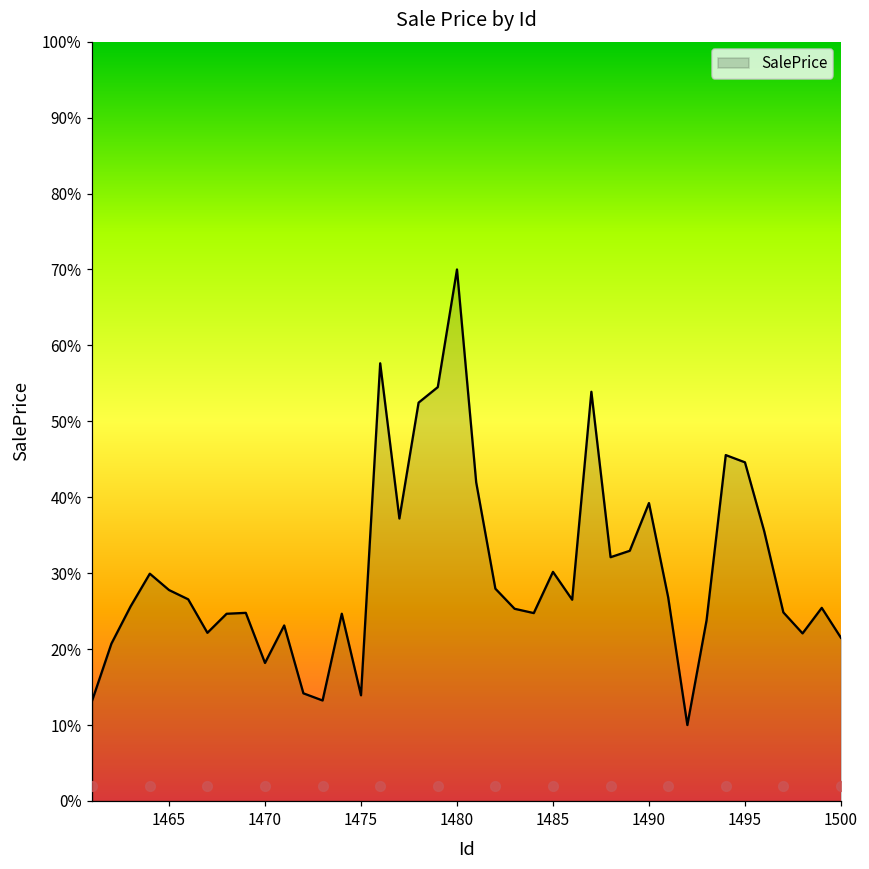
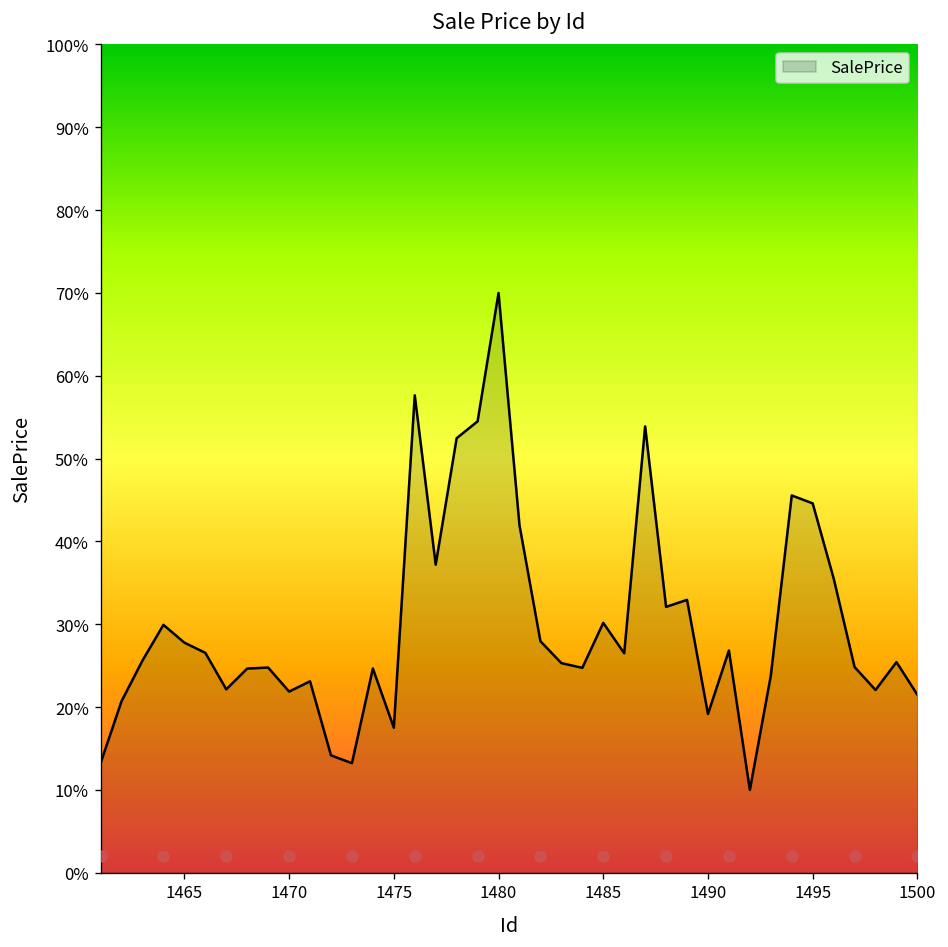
  {
    "SalePrice": {
      "1465": "28%",
-     "1470": "18%",
-     "1475": "14%",
+     "1470": "22%",
+     "1475": "18%",
      "1480": "70%",
      "1485": "30%",
-     "1490": "39%",
+     "1490": "19%",
      "1495": "45%",
      "1500": "21%"
    }
  }
